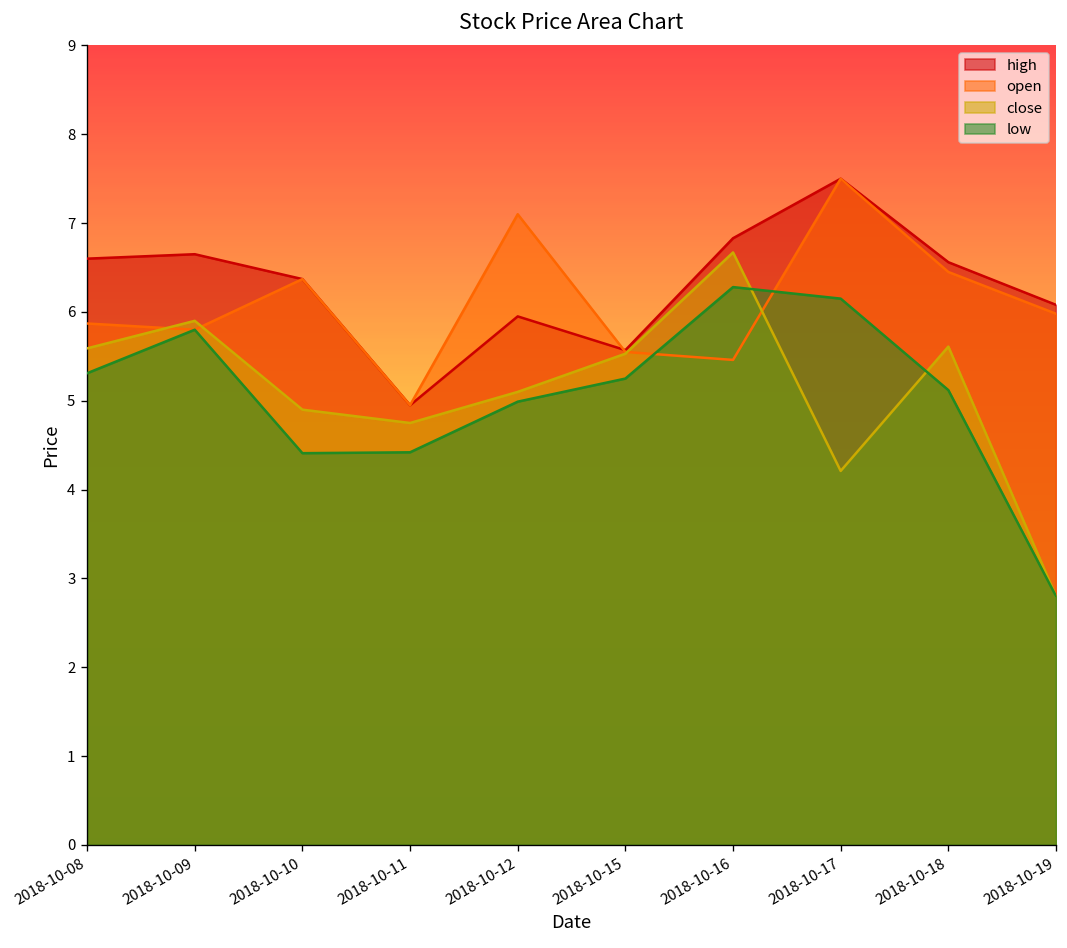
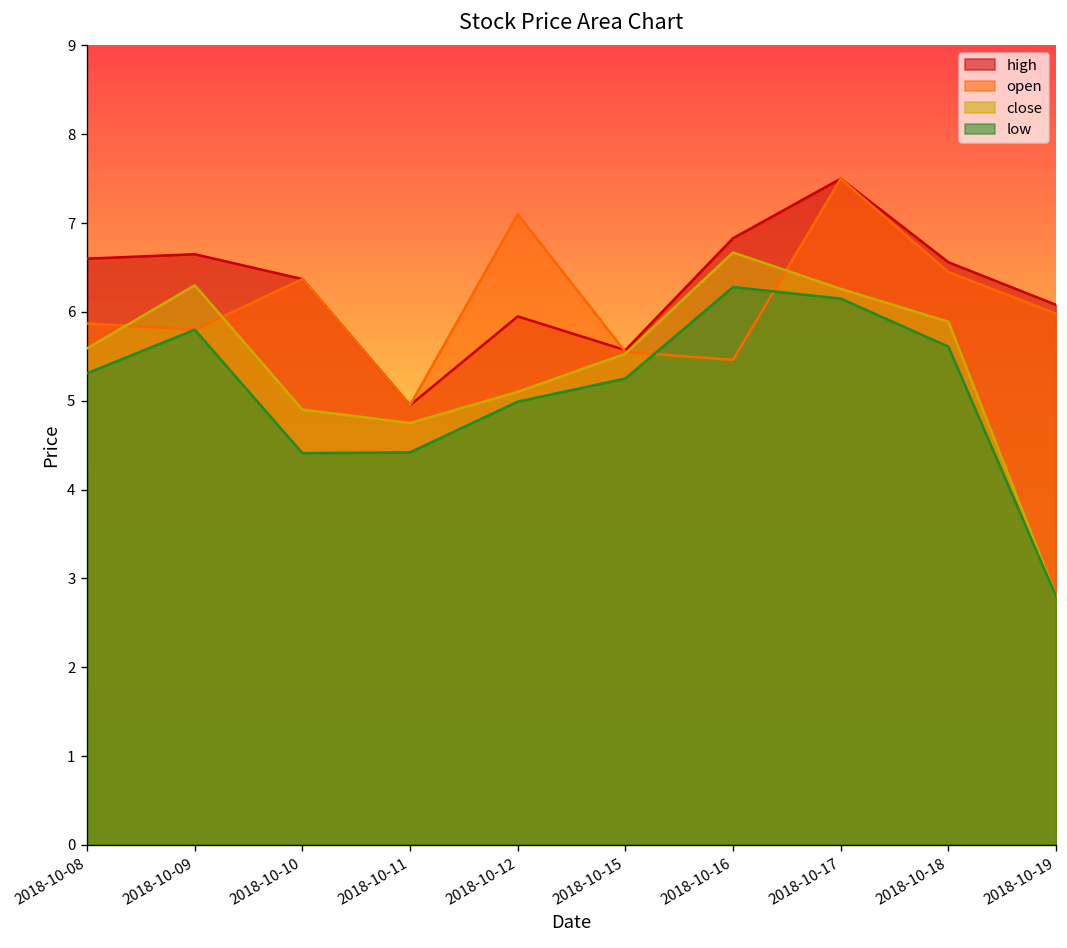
  {
    "high": {
      "2018-10-08": 6.6,
      "2018-10-09": 6.7,
      "2018-10-12": 6.0,
      "2018-10-16": 6.8,
      "2018-10-18": 6.6,
      "2018-10-19": 6.1
    },
    "open": {
      "2018-10-08": 5.9,
      "2018-10-12": 7.1,
      "2018-10-16": 5.5,
      "2018-10-18": 6.5,
      "2018-10-19": 6.0
    },
    "close": {
      "2018-10-08": 5.6,
-     "2018-10-09": 5.9,
+     "2018-10-09": 6.3,
      "2018-10-10": 4.9,
      "2018-10-11": 4.8,
      "2018-10-12": 5.1,
      "2018-10-16": 6.7,
-     "2018-10-17": 4.2,
-     "2018-10-18": 5.6
+     "2018-10-17": 6.3,
+     "2018-10-18": 5.9
    },
    "low": {
      "2018-10-08": 5.3,
      "2018-10-10": 4.4,
      "2018-10-11": 4.4,
      "2018-10-12": 5.0,
      "2018-10-15": 5.3,
      "2018-10-16": 6.3,
      "2018-10-17": 6.2,
-     "2018-10-18": 5.1
+     "2018-10-18": 5.6
    }
  }
